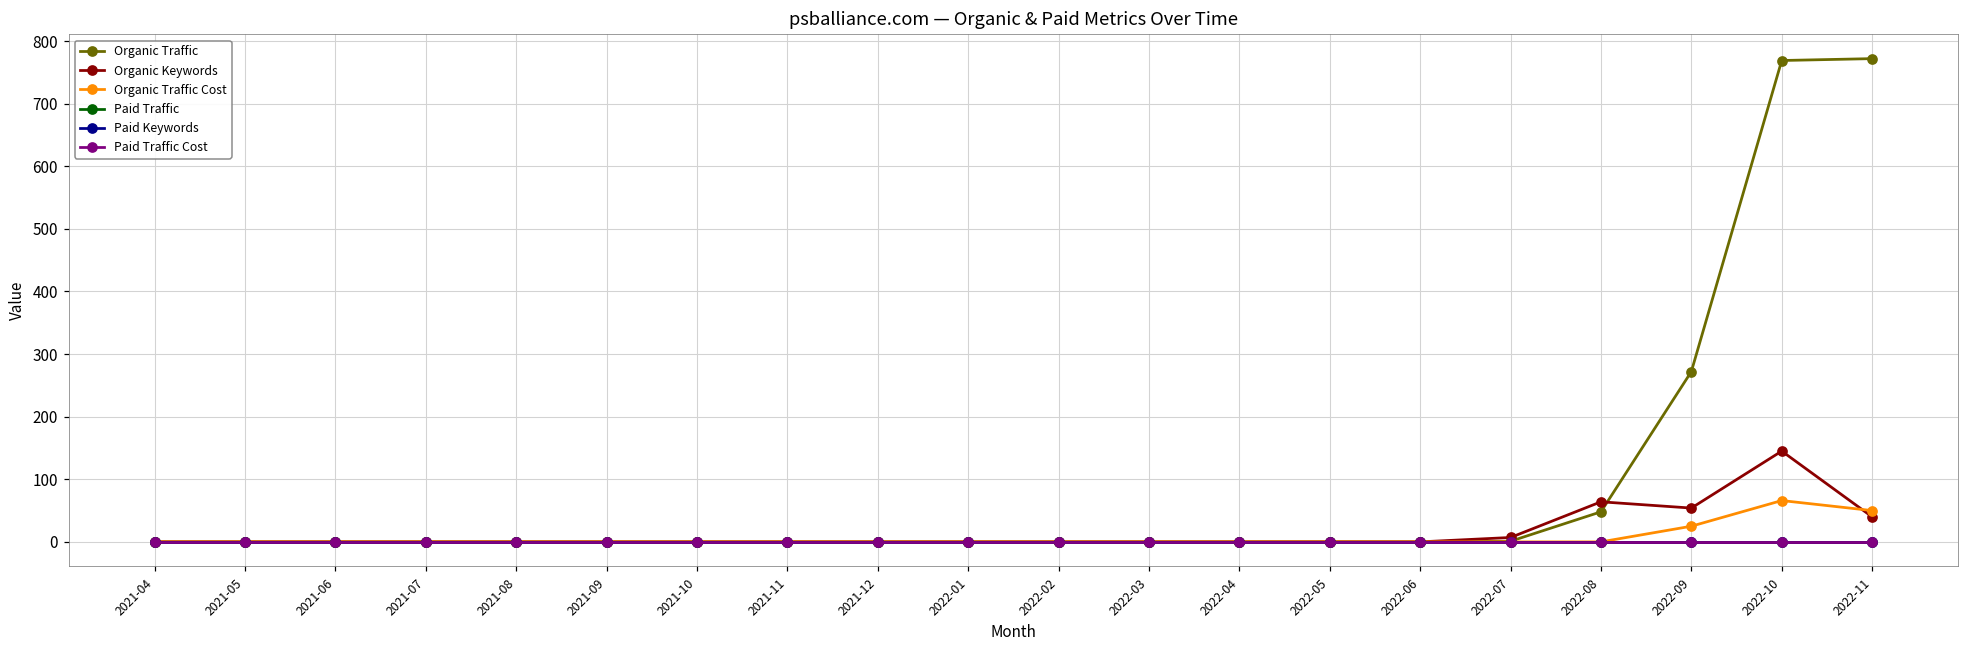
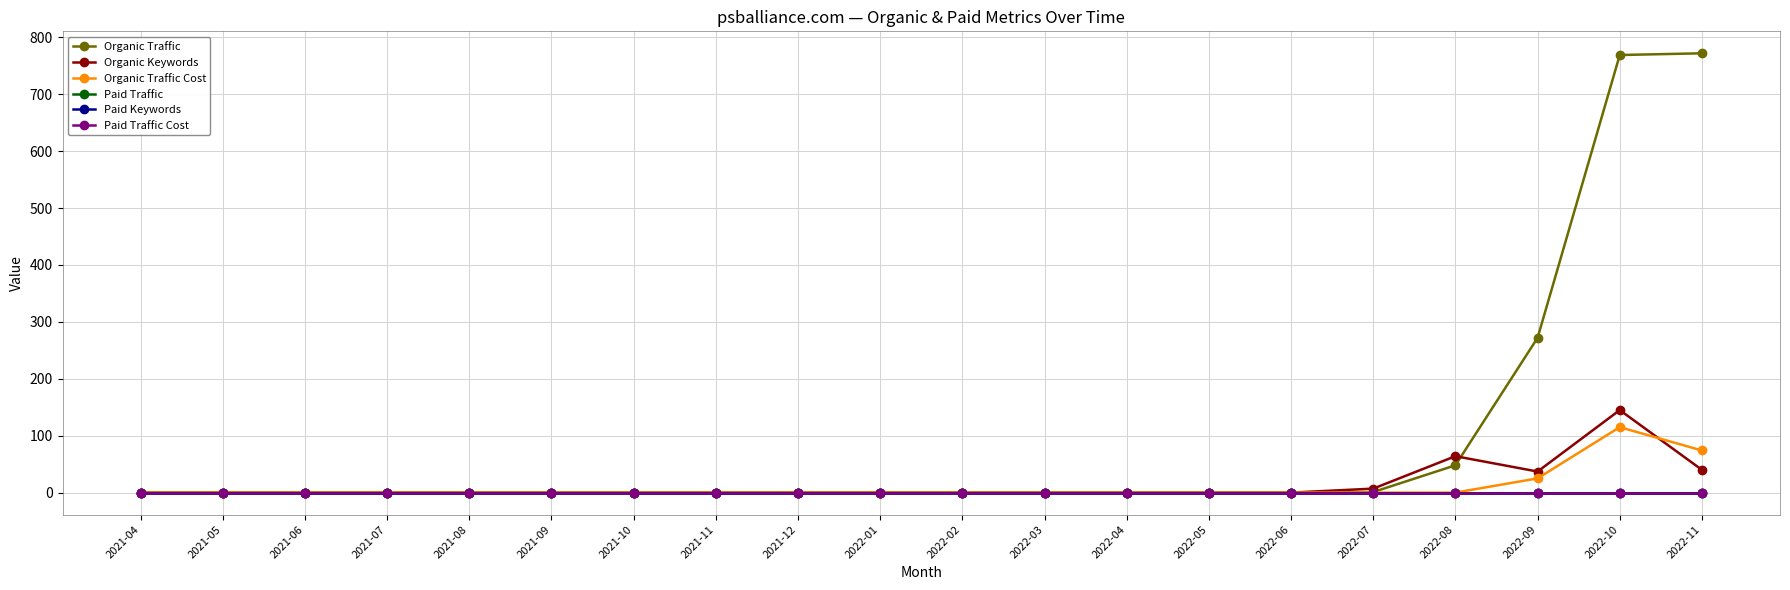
  {
    "Organic Traffic": {
      "2022-08": 50,
      "2022-09": 270,
      "2022-10": 770,
      "2022-11": 770
    },
    "Organic Keywords": {
      "2022-07": 10,
      "2022-08": 60,
-     "2022-09": 50,
+     "2022-09": 40,
      "2022-10": 150,
      "2022-11": 40
    },
    "Organic Traffic Cost": {
      "2022-09": 30,
-     "2022-10": 70,
-     "2022-11": 50
+     "2022-10": 120,
+     "2022-11": 70
    },
    "Paid Traffic Cost": {
      "2022-09": 0,
      "2022-10": 0,
      "2022-11": 0
    }
  }
